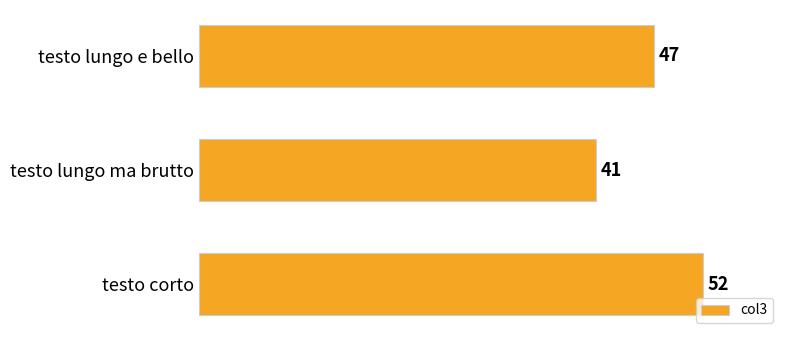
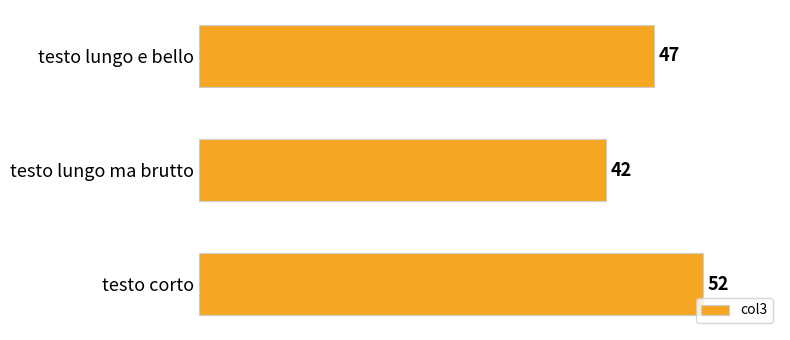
  {
    "testo lungo e bello": 47,
-   "testo lungo ma brutto": 41,
+   "testo lungo ma brutto": 42,
    "testo corto": 52
  }
